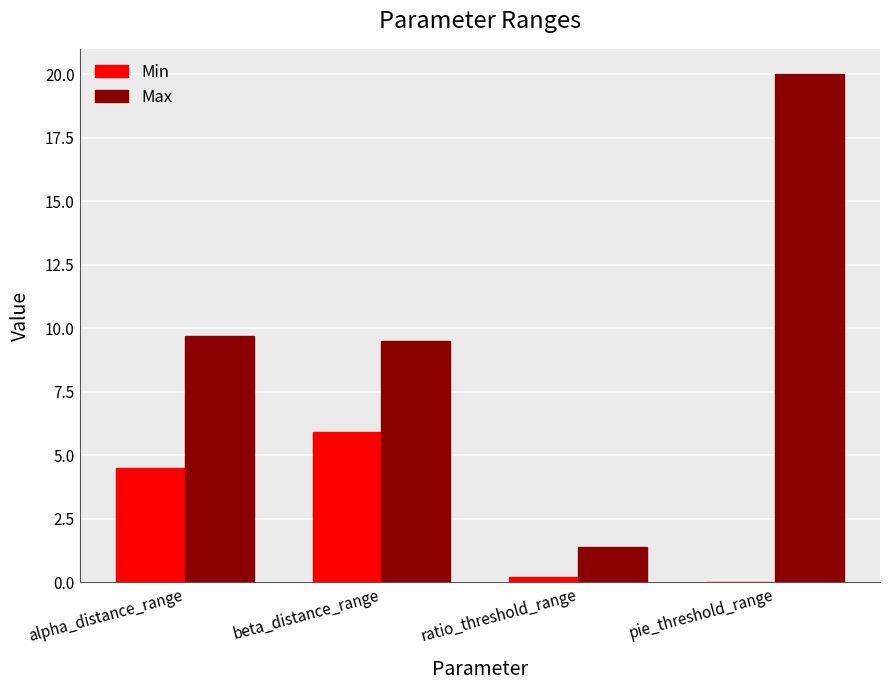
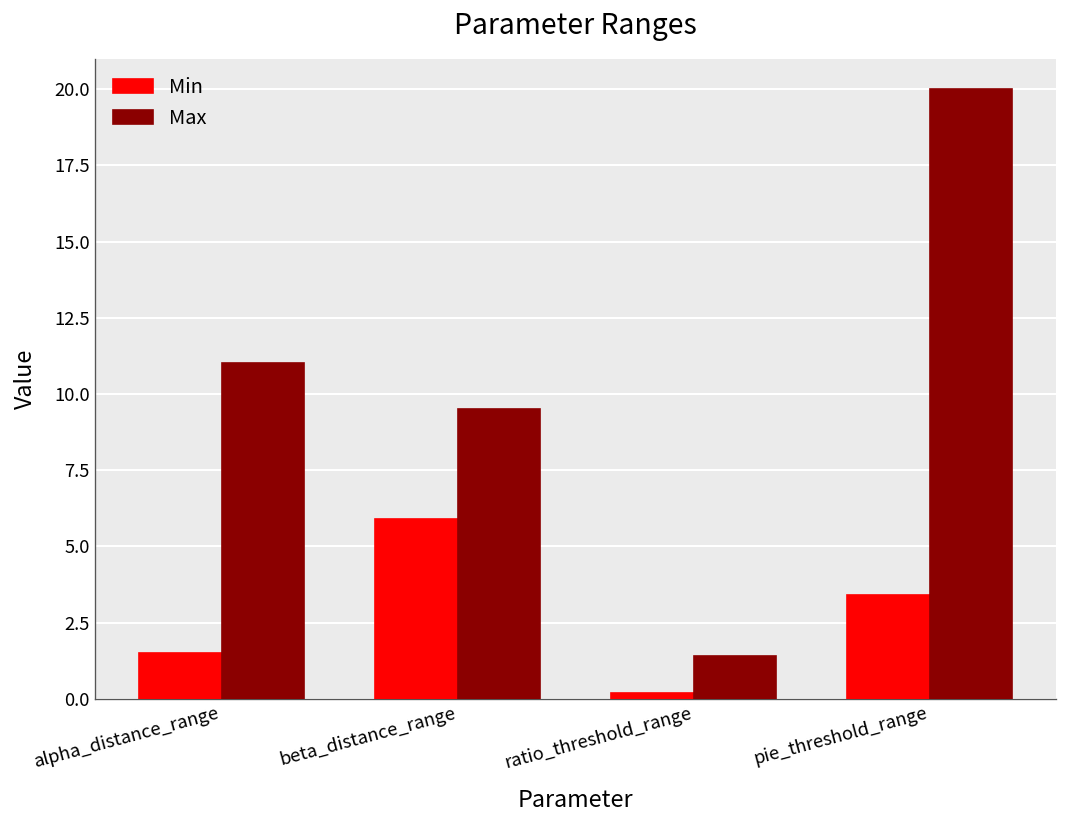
  {
    "Min": {
-     "alpha_distance_range": 4.5,
+     "alpha_distance_range": 1.5,
      "beta_distance_range": 5.9,
      "ratio_threshold_range": 0.2,
-     "pie_threshold_range": 0.0
+     "pie_threshold_range": 3.4
    },
    "Max": {
-     "alpha_distance_range": 9.7,
+     "alpha_distance_range": 11.0,
      "beta_distance_range": 9.5,
      "ratio_threshold_range": 1.4,
      "pie_threshold_range": 20.0
    }
  }
